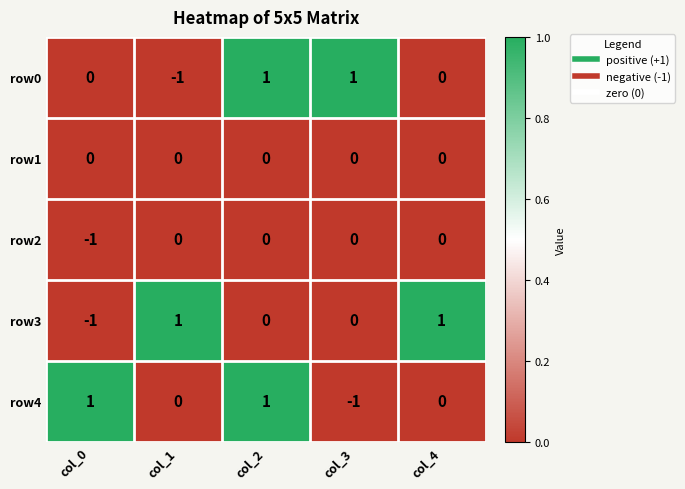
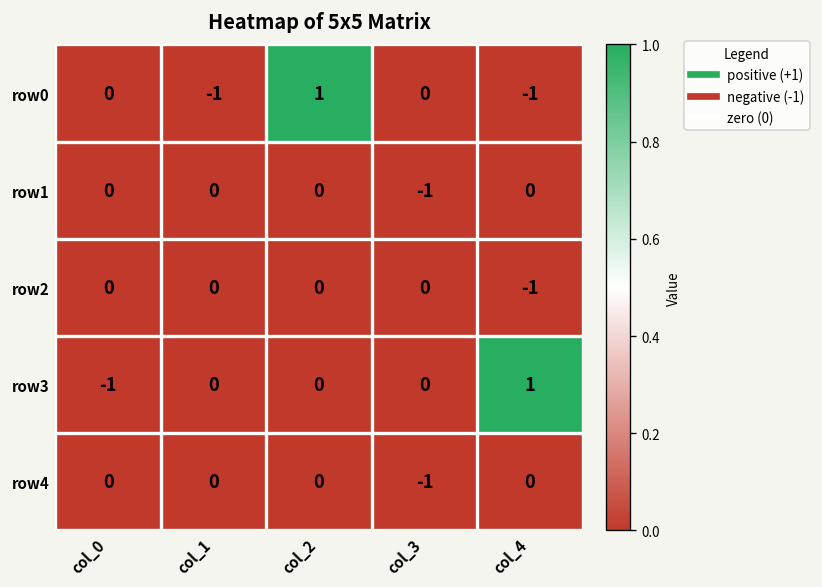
  {
    "row0": {
      "col_0": 0,
      "col_1": -1,
      "col_2": 1,
-     "col_3": 1,
-     "col_4": 0
+     "col_3": 0,
+     "col_4": -1
    },
    "row1": {
      "col_0": 0,
      "col_1": 0,
      "col_2": 0,
-     "col_3": 0,
+     "col_3": -1,
      "col_4": 0
    },
    "row2": {
-     "col_0": -1,
+     "col_0": 0,
      "col_1": 0,
      "col_2": 0,
      "col_3": 0,
-     "col_4": 0
+     "col_4": -1
    },
    "row3": {
      "col_0": -1,
-     "col_1": 1,
+     "col_1": 0,
      "col_2": 0,
      "col_3": 0,
      "col_4": 1
    },
    "row4": {
-     "col_0": 1,
+     "col_0": 0,
      "col_1": 0,
-     "col_2": 1,
+     "col_2": 0,
      "col_3": -1,
      "col_4": 0
    }
  }
